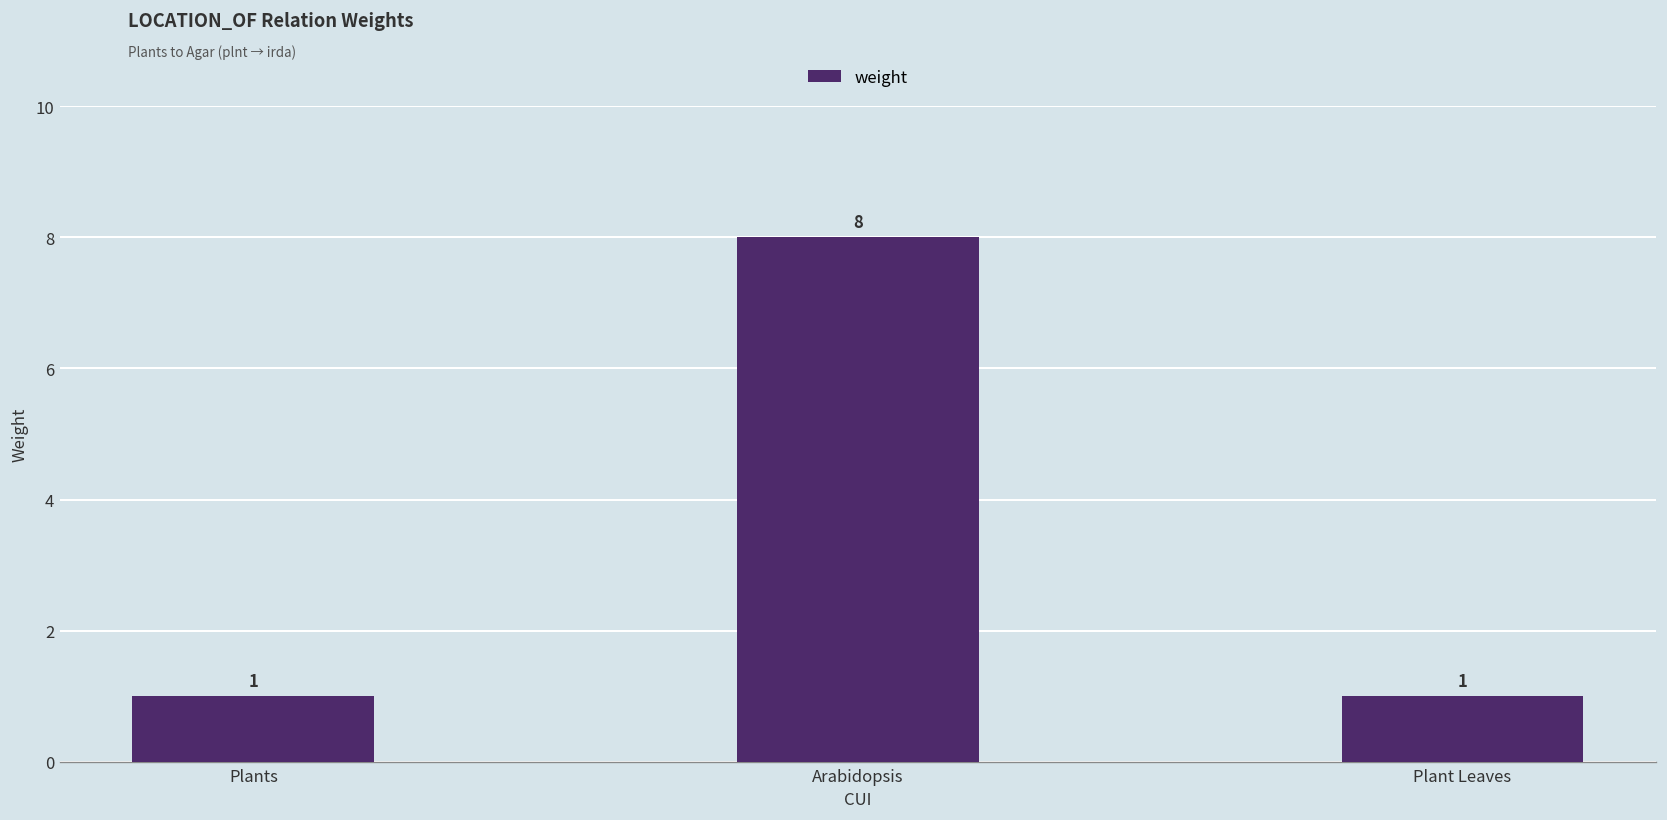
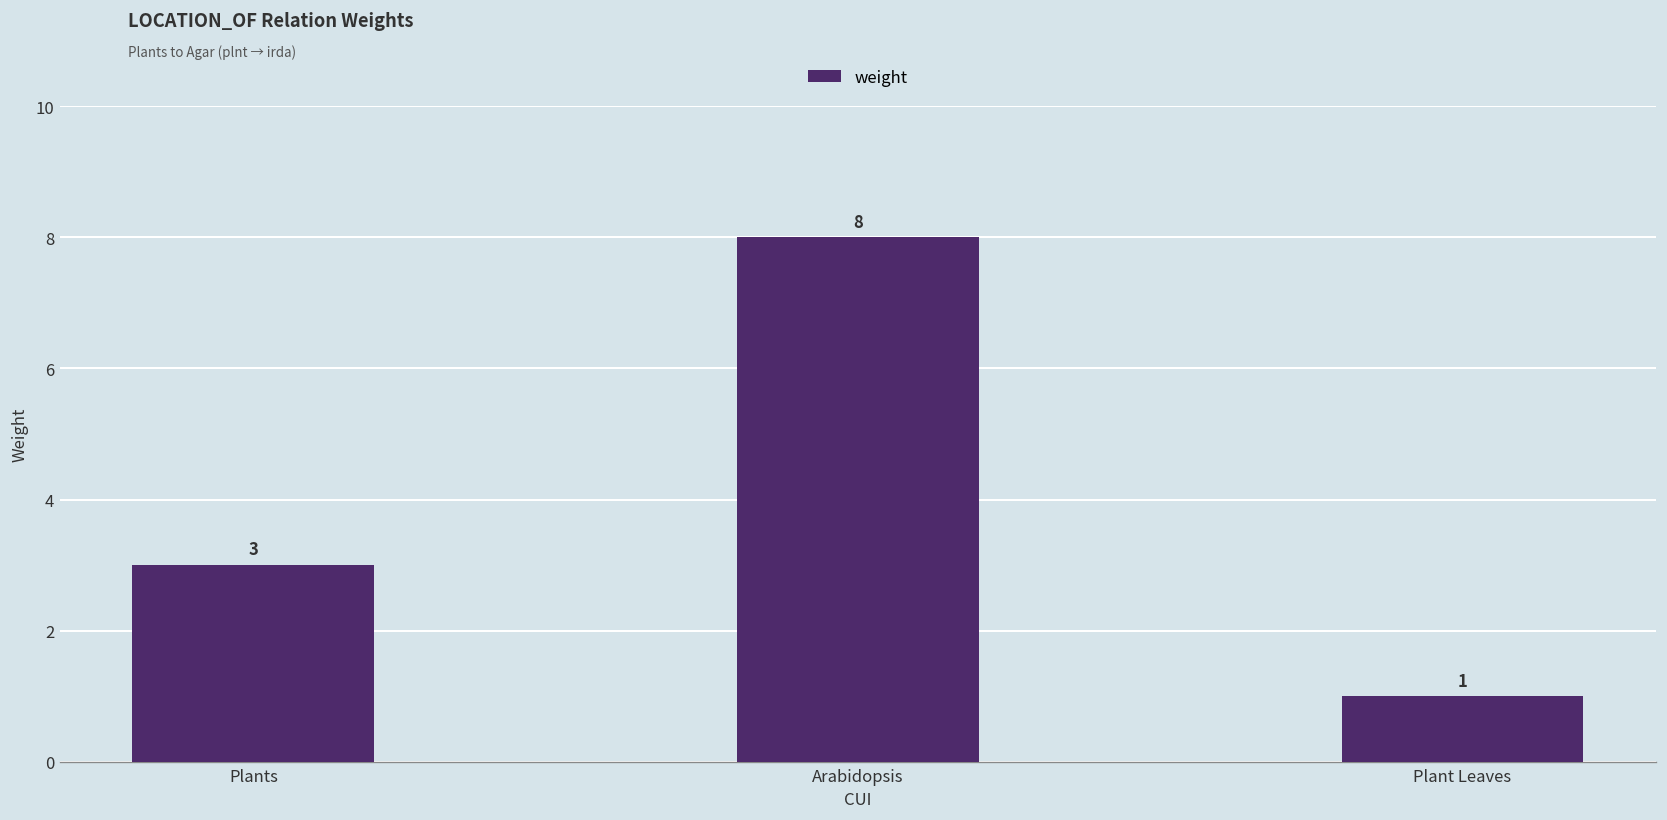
  {
-   "Plants": 1,
+   "Plants": 3,
    "Arabidopsis": 8,
    "Plant Leaves": 1
  }
